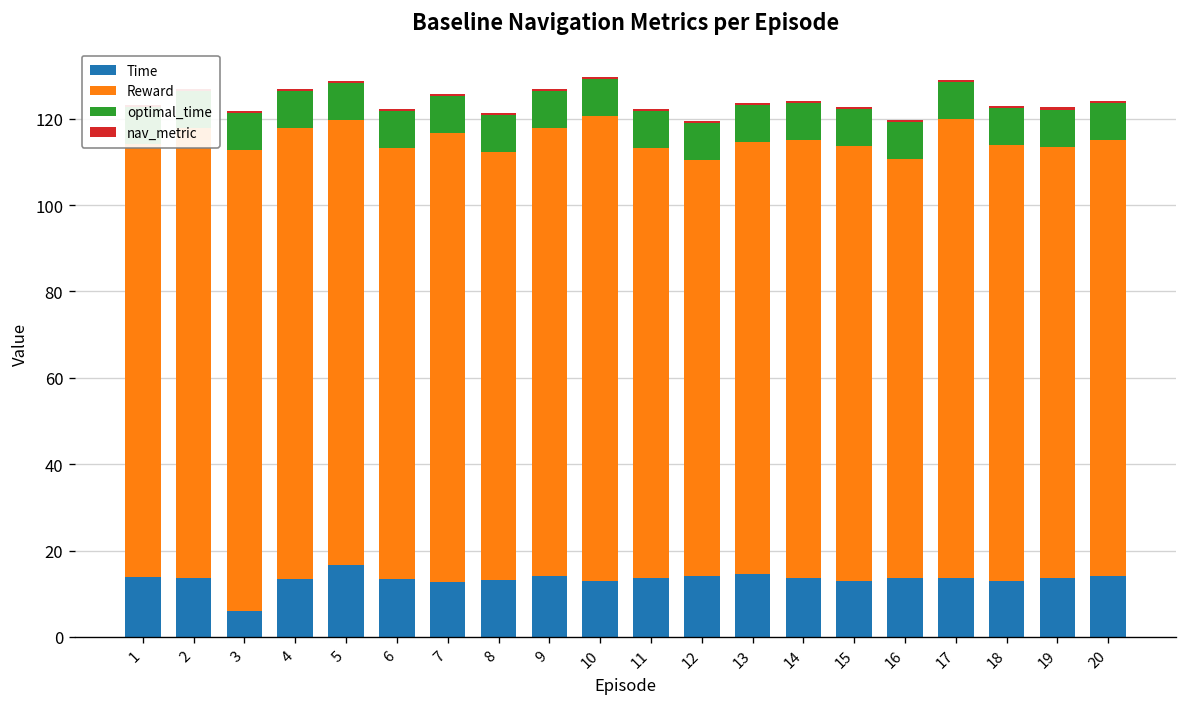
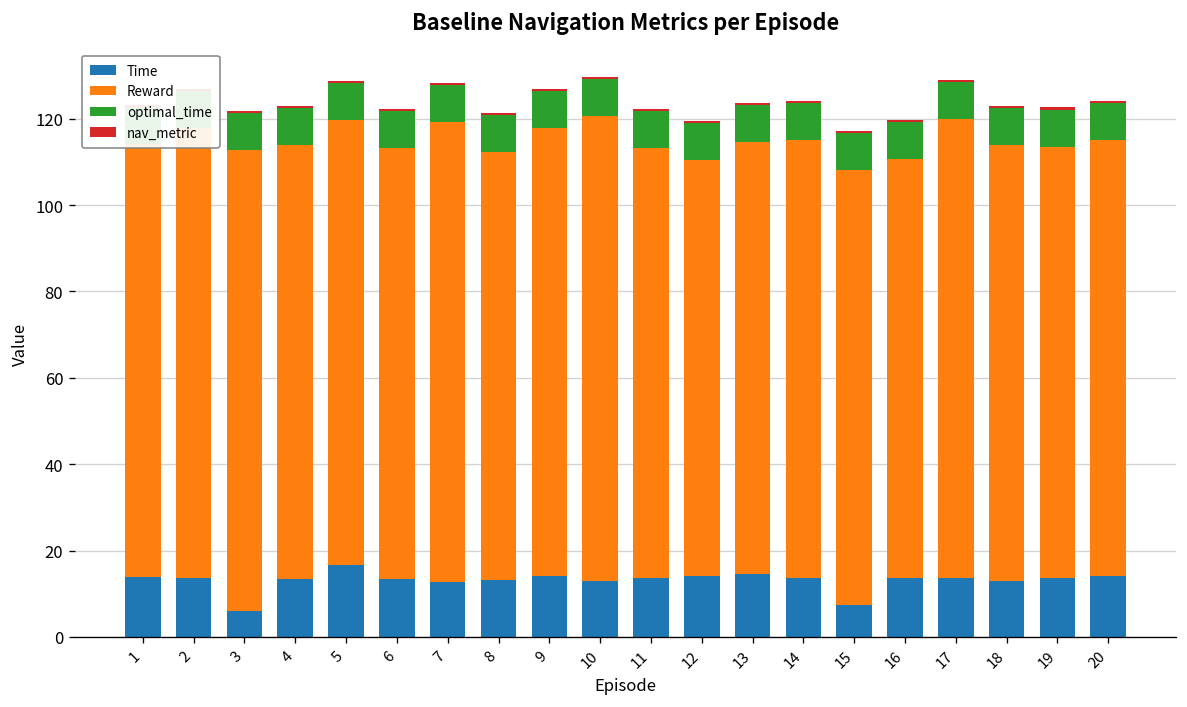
  {
    "Time": {
      "1": 14,
      "2": 14,
      "3": 6,
      "4": 13,
      "5": 17,
      "6": 14,
      "7": 13,
      "8": 13,
      "9": 14,
      "10": 13,
      "11": 14,
      "12": 14,
      "13": 15,
      "14": 14,
-     "15": 13,
+     "15": 7,
      "16": 14,
      "17": 14,
      "18": 13,
      "19": 14,
      "20": 14
    },
    "Reward": {
      "1": 100,
      "3": 107,
-     "4": 104,
+     "4": 100,
      "5": 103,
      "6": 100,
-     "7": 104,
+     "7": 107,
      "8": 99,
      "9": 104,
      "10": 108,
      "11": 100,
      "12": 96,
      "13": 100,
      "14": 101,
      "15": 101,
      "16": 97,
      "17": 106,
      "18": 101,
      "19": 100,
      "20": 101
    },
    "optimal_time": {
      "3": 9,
      "4": 9,
      "5": 9,
      "6": 9,
      "7": 9,
      "8": 9,
      "9": 9,
      "10": 9,
      "11": 9,
      "12": 9,
      "13": 9,
      "14": 9,
      "15": 9,
      "16": 9,
      "17": 9,
      "18": 9,
      "19": 9,
      "20": 9
    }
  }
